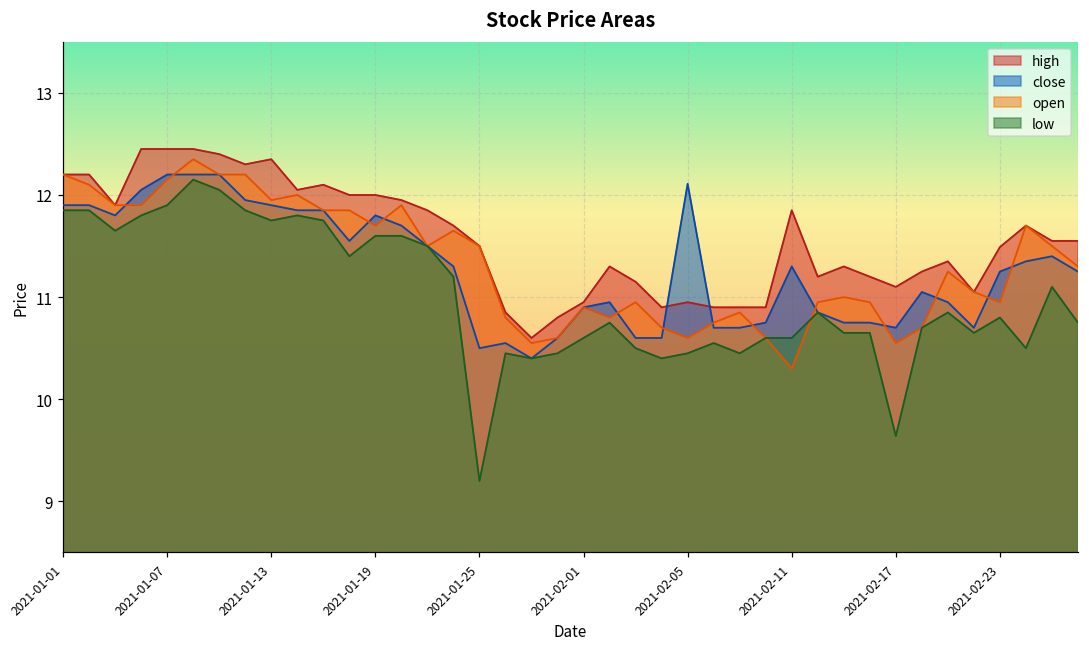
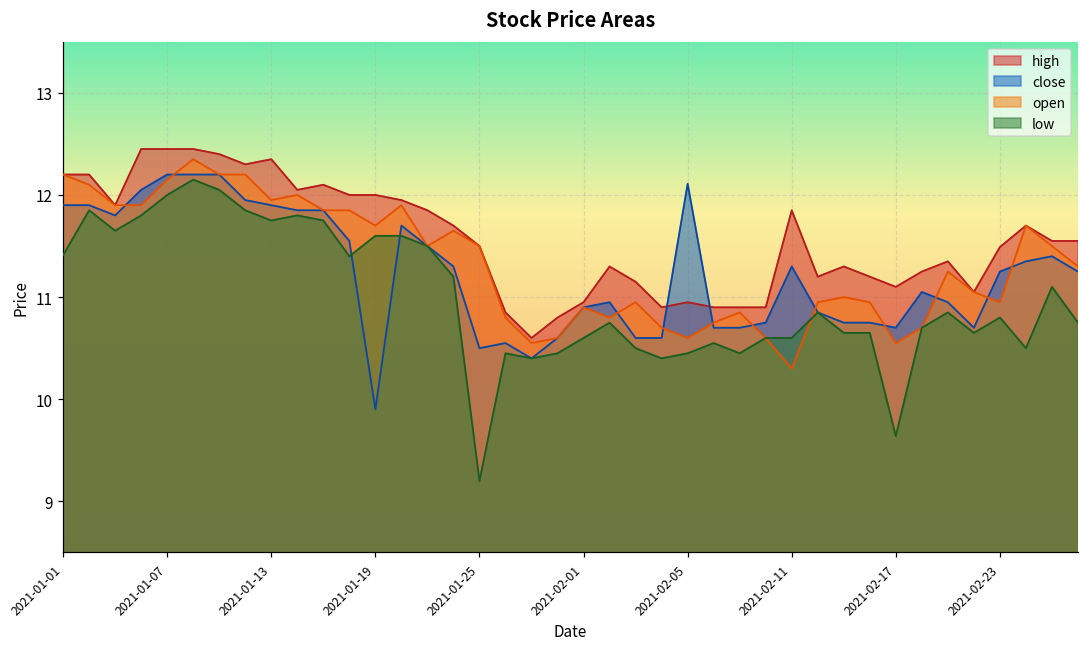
  {
    "high": {
      "2021-01-07": 12.5,
      "2021-01-13": 12.4,
      "2021-01-19": 12.0,
      "2021-02-01": 11.0,
      "2021-02-05": 11.0,
      "2021-02-11": 11.9,
      "2021-02-17": 11.1,
      "2021-02-23": 11.5
    },
    "close": {
      "2021-01-01": 11.9,
      "2021-01-07": 12.2,
      "2021-01-13": 11.9,
-     "2021-01-19": 11.8,
+     "2021-01-19": 9.9,
      "2021-01-25": 10.5,
      "2021-02-05": 12.1,
      "2021-02-11": 11.3,
      "2021-02-17": 10.7,
      "2021-02-23": 11.3
    },
    "open": {
      "2021-01-07": 12.2,
      "2021-01-13": 12.0,
      "2021-01-19": 11.7,
      "2021-02-05": 10.6,
      "2021-02-11": 10.3,
      "2021-02-17": 10.6,
      "2021-02-23": 11.0
    },
    "low": {
-     "2021-01-01": 11.9,
-     "2021-01-07": 11.9,
+     "2021-01-01": 11.4,
+     "2021-01-07": 12.0,
      "2021-01-13": 11.8,
      "2021-01-19": 11.6,
      "2021-01-25": 9.2,
      "2021-02-01": 10.6,
      "2021-02-05": 10.5,
      "2021-02-11": 10.6,
      "2021-02-17": 9.6,
      "2021-02-23": 10.8
    }
  }
